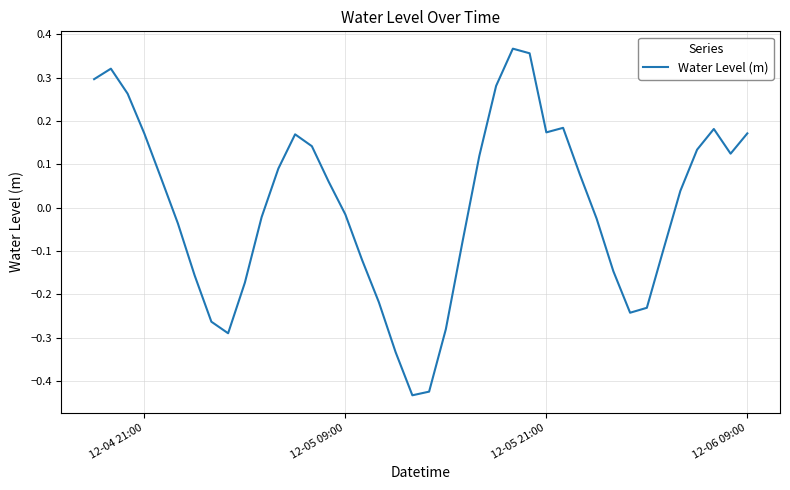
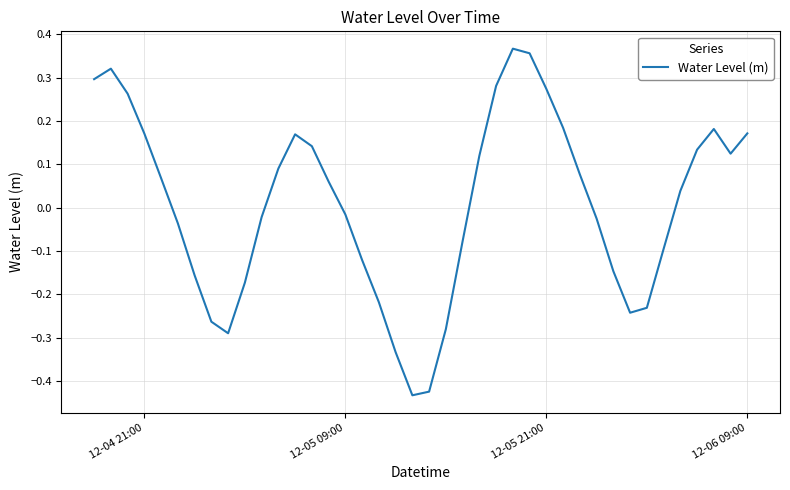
  {
    "12-04 21:00": 0.17,
    "12-05 09:00": -0.02,
-   "12-05 21:00": 0.17,
+   "12-05 21:00": 0.27,
    "12-06 09:00": 0.17
  }
